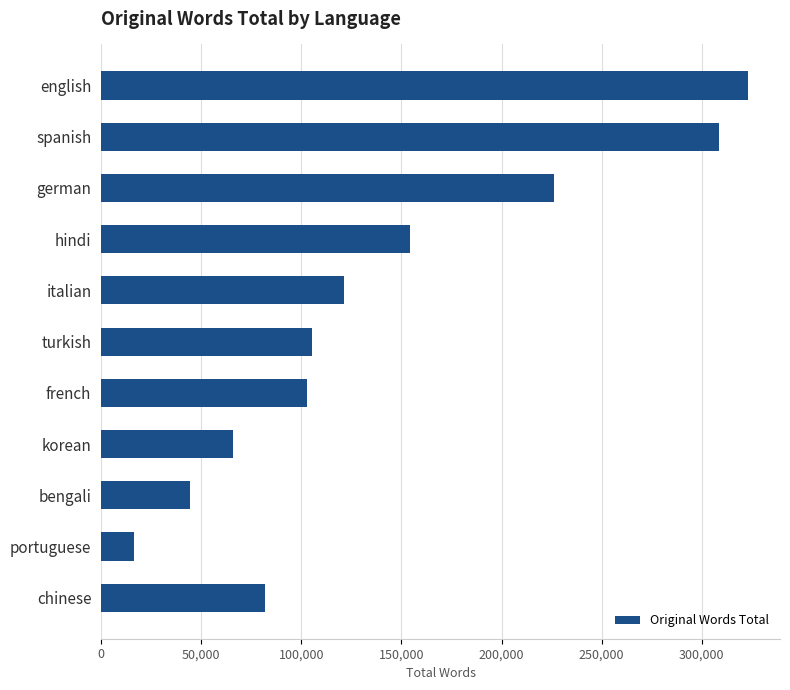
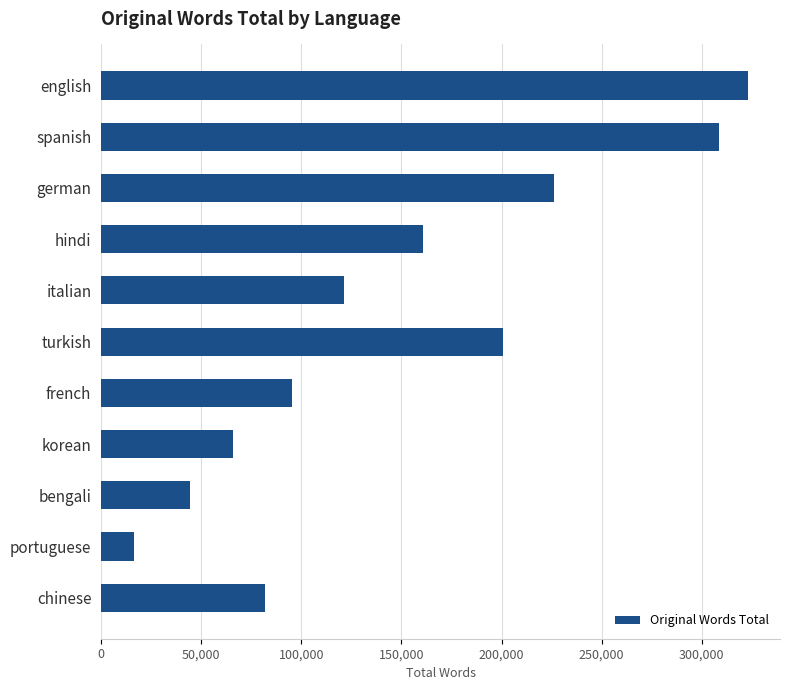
  {
    "english": "323,000",
    "spanish": "308,000",
    "german": "226,000",
-   "hindi": "154,000",
+   "hindi": "161,000",
    "italian": "121,000",
-   "turkish": "105,000",
-   "french": "103,000",
+   "turkish": "201,000",
+   "french": "95,000",
    "korean": "66,000",
    "bengali": "45,000",
    "portuguese": "16,000",
    "chinese": "82,000"
  }
